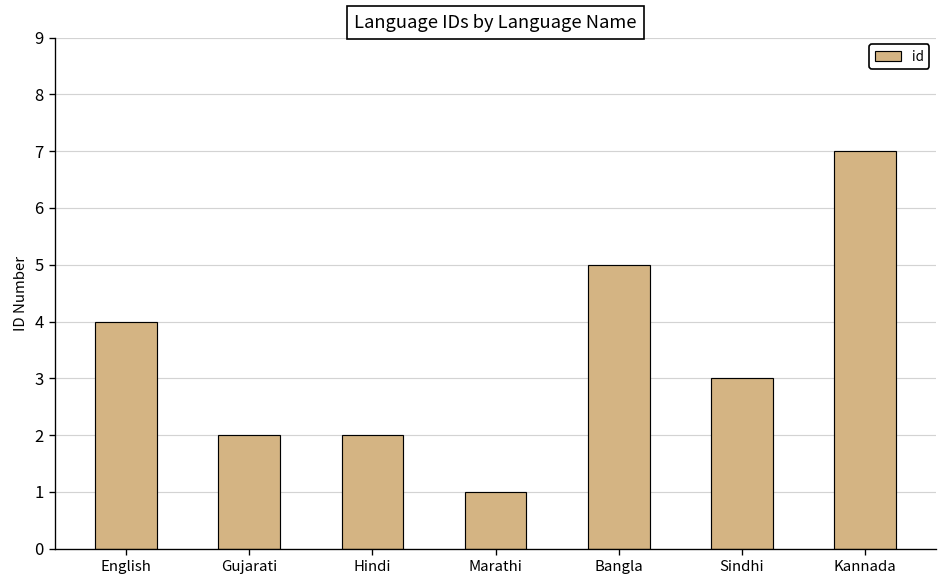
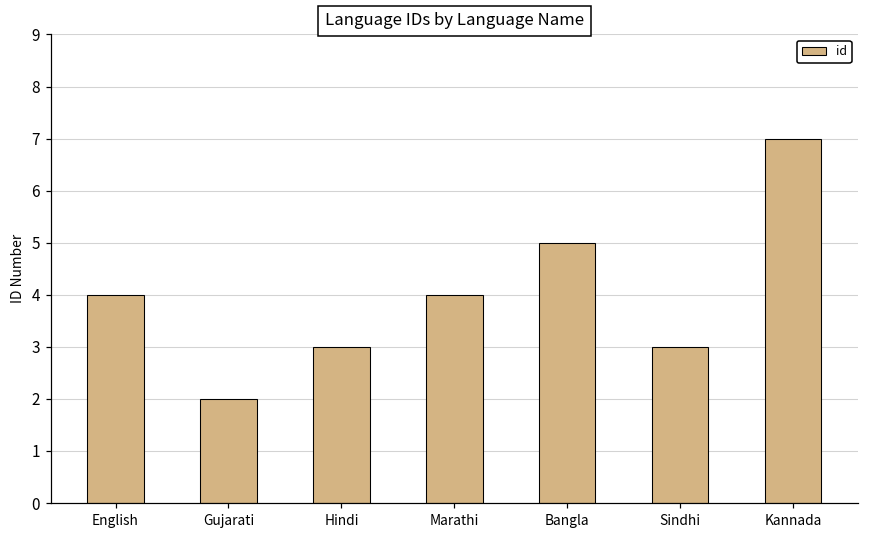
  {
    "English": 4,
    "Gujarati": 2,
-   "Hindi": 2,
-   "Marathi": 1,
+   "Hindi": 3,
+   "Marathi": 4,
    "Bangla": 5,
    "Sindhi": 3,
    "Kannada": 7
  }
